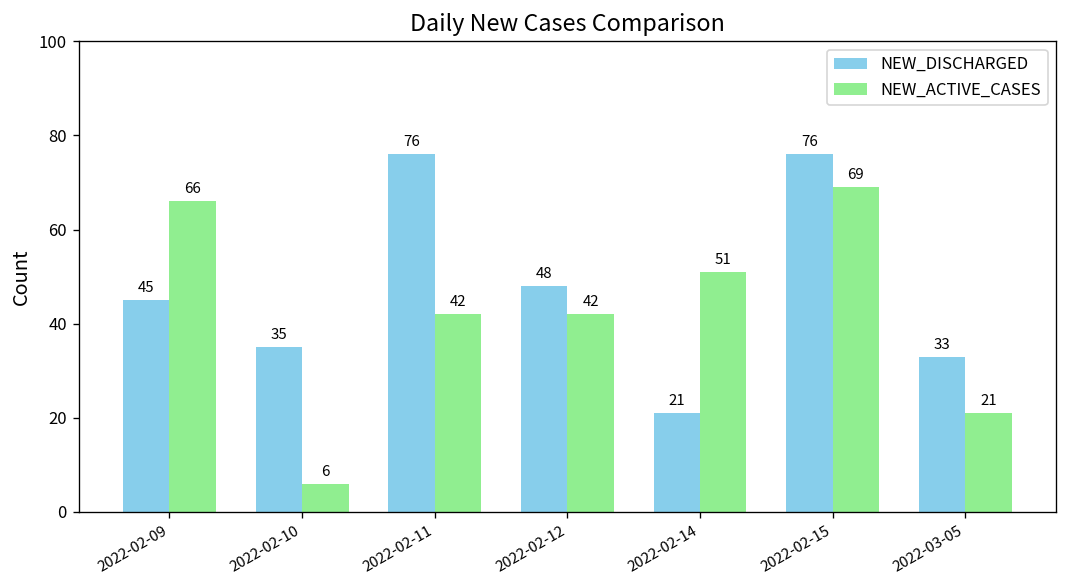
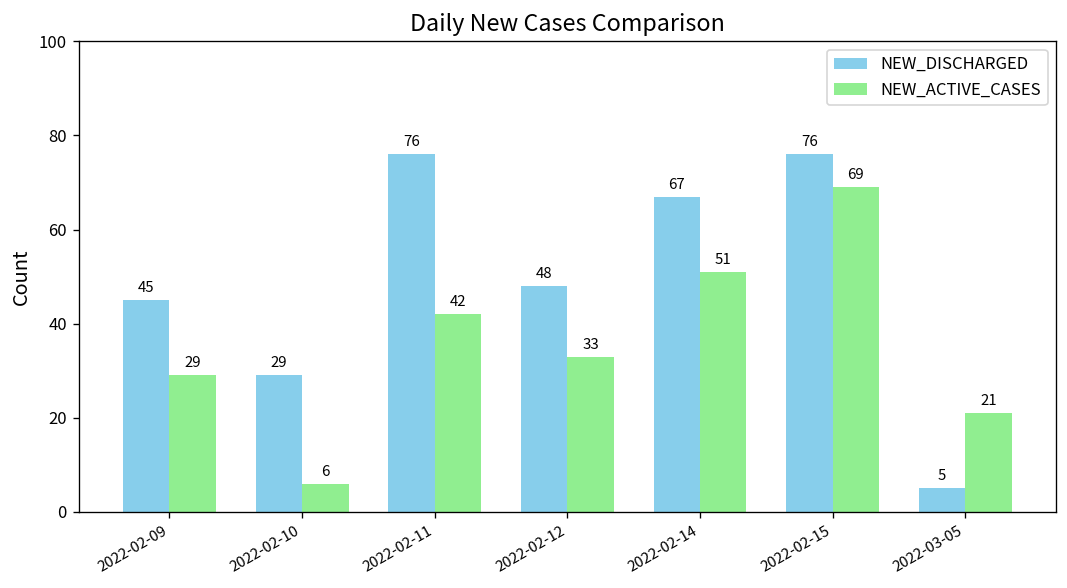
  {
    "NEW_DISCHARGED": {
      "2022-02-09": 45,
-     "2022-02-10": 35,
+     "2022-02-10": 29,
      "2022-02-11": 76,
      "2022-02-12": 48,
-     "2022-02-14": 21,
+     "2022-02-14": 67,
      "2022-02-15": 76,
-     "2022-03-05": 33
+     "2022-03-05": 5
    },
    "NEW_ACTIVE_CASES": {
-     "2022-02-09": 66,
+     "2022-02-09": 29,
      "2022-02-10": 6,
      "2022-02-11": 42,
-     "2022-02-12": 42,
+     "2022-02-12": 33,
      "2022-02-14": 51,
      "2022-02-15": 69,
      "2022-03-05": 21
    }
  }
